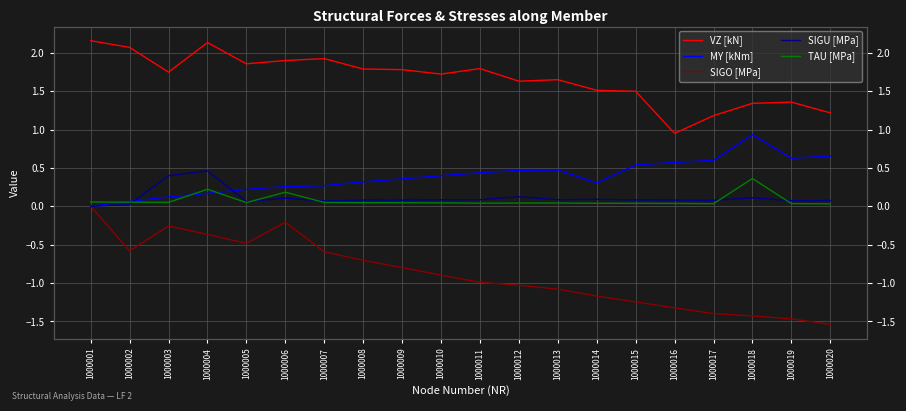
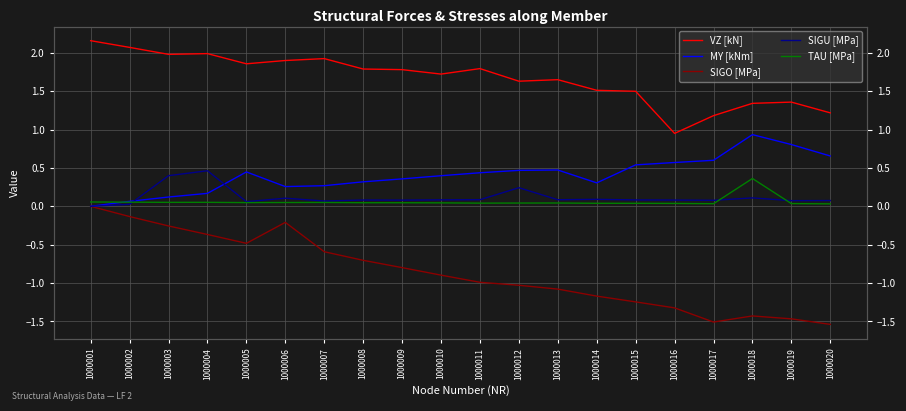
  {
    "VZ [kN]": {
      "1000001": 2.2,
      "1000002": 2.1,
-     "1000003": 1.7,
-     "1000004": 2.1,
+     "1000003": 2.0,
+     "1000004": 2.0,
      "1000005": 1.9,
      "1000006": 1.9,
      "1000007": 1.9,
      "1000008": 1.8,
      "1000009": 1.8,
      "1000010": 1.7,
      "1000011": 1.8,
      "1000012": 1.6,
      "1000013": 1.6,
      "1000014": 1.5,
      "1000015": 1.5,
      "1000016": 1.0,
      "1000017": 1.2,
      "1000018": 1.3,
      "1000019": 1.4,
      "1000020": 1.2
    },
    "MY [kNm]": {
      "1000003": 0.1,
      "1000004": 0.2,
-     "1000005": 0.2,
+     "1000005": 0.4,
      "1000006": 0.3,
      "1000007": 0.3,
      "1000008": 0.3,
      "1000009": 0.4,
      "1000010": 0.4,
      "1000011": 0.4,
      "1000012": 0.5,
      "1000013": 0.5,
      "1000014": 0.3,
      "1000015": 0.5,
      "1000016": 0.6,
      "1000017": 0.6,
      "1000018": 0.9,
-     "1000019": 0.6,
+     "1000019": 0.8,
      "1000020": 0.7
    },
    "SIGO [MPa]": {
-     "1000002": -0.6,
+     "1000002": -0.1,
      "1000003": -0.3,
      "1000004": -0.4,
      "1000005": -0.5,
      "1000006": -0.2,
      "1000007": -0.6,
      "1000008": -0.7,
      "1000009": -0.8,
      "1000010": -0.9,
      "1000011": -1.0,
      "1000012": -1.0,
      "1000013": -1.1,
      "1000014": -1.2,
      "1000015": -1.2,
      "1000016": -1.3,
-     "1000017": -1.4,
+     "1000017": -1.5,
      "1000018": -1.4,
      "1000019": -1.5,
      "1000020": -1.5
    },
    "SIGU [MPa]": {
      "1000003": 0.4,
      "1000004": 0.5,
      "1000006": 0.1,
      "1000008": 0.1,
      "1000009": 0.1,
      "1000010": 0.1,
      "1000011": 0.1,
-     "1000012": 0.1,
+     "1000012": 0.2,
      "1000013": 0.1,
      "1000014": 0.1,
      "1000015": 0.1,
      "1000016": 0.1,
      "1000017": 0.1,
      "1000018": 0.1,
      "1000019": 0.1,
      "1000020": 0.1
    },
    "TAU [MPa]": {
      "1000001": 0.1,
      "1000003": 0.1,
-     "1000004": 0.2,
-     "1000006": 0.2,
+     "1000004": 0.1,
+     "1000006": 0.0,
      "1000008": 0.0,
      "1000009": 0.0,
      "1000010": 0.0,
      "1000011": 0.0,
      "1000012": 0.0,
      "1000013": 0.0,
      "1000014": 0.0,
      "1000015": 0.0,
      "1000016": 0.0,
      "1000017": 0.0,
      "1000018": 0.4,
      "1000019": 0.0,
      "1000020": 0.0
    }
  }
